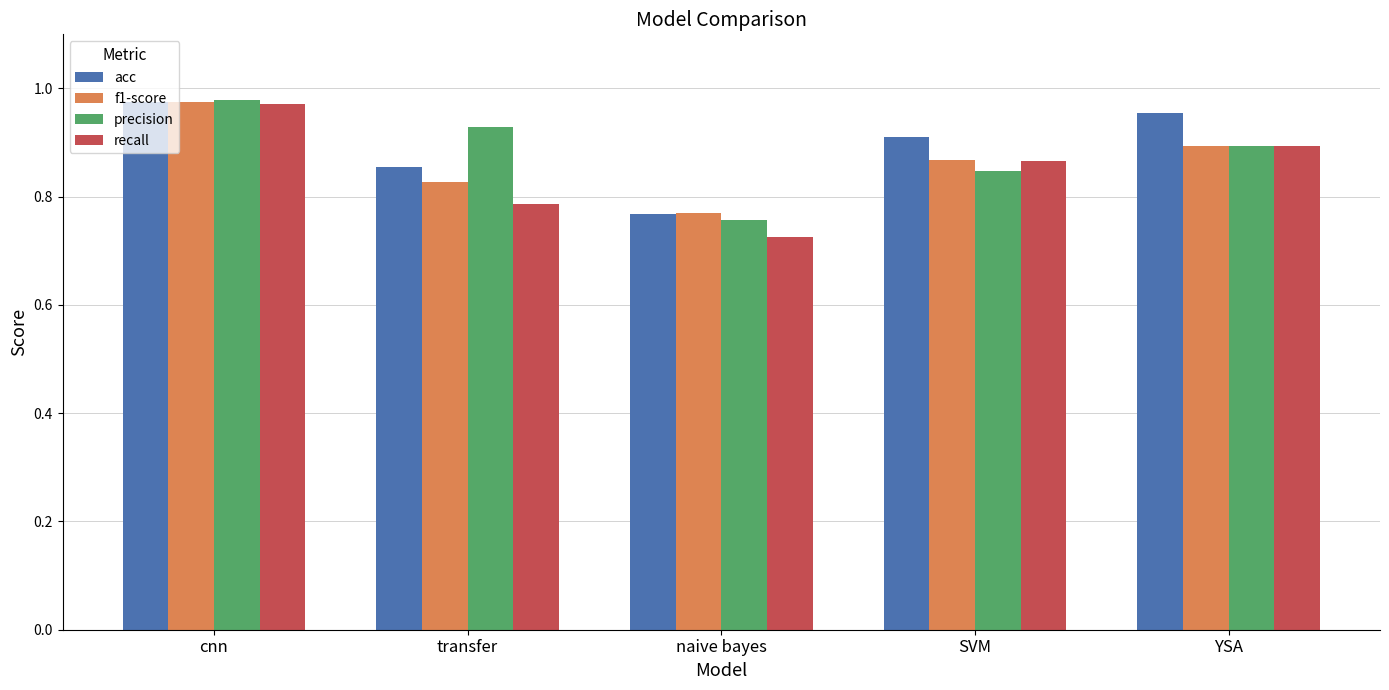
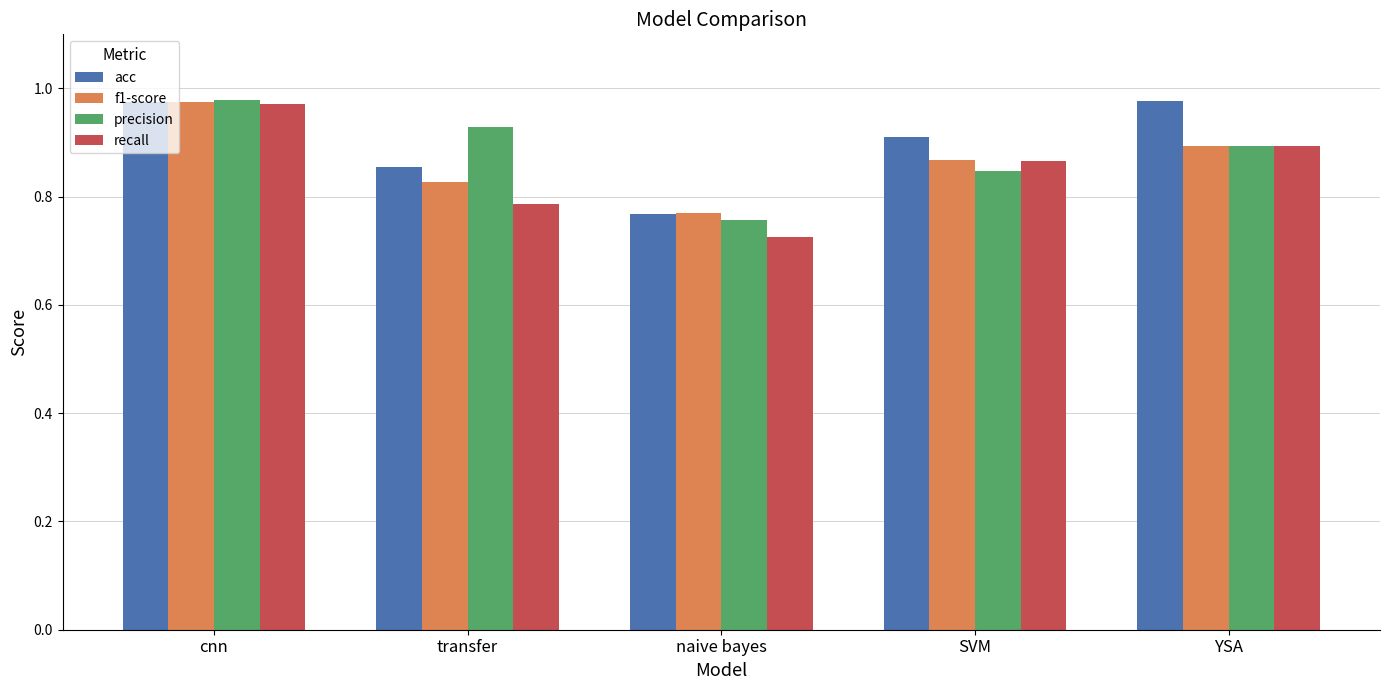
  {
    "acc": {
      "transfer": 0.85,
      "naive bayes": 0.77,
      "SVM": 0.91,
-     "YSA": 0.95
+     "YSA": 0.98
    },
    "precision": {
      "cnn": 0.98,
      "transfer": 0.93,
      "naive bayes": 0.76,
      "SVM": 0.85,
      "YSA": 0.89
    }
  }
